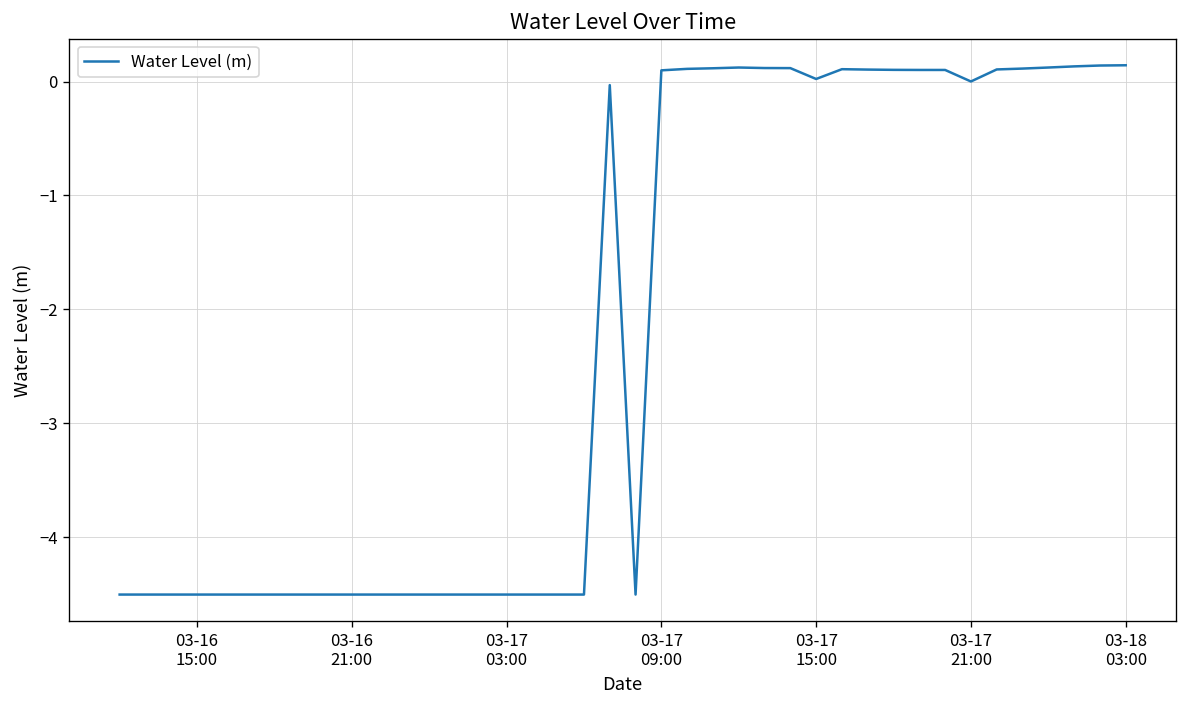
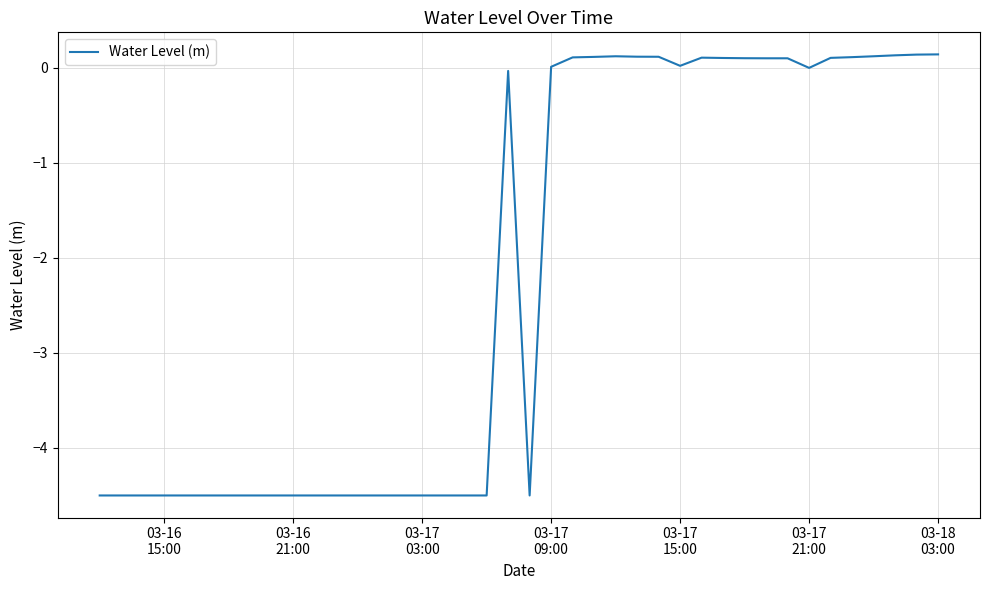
  {
    "03-16 15:00": -4.5,
    "03-16 21:00": -4.5,
    "03-17 03:00": -4.5,
-   "03-17 09:00": 0.1,
+   "03-17 09:00": 0.0,
    "03-17 15:00": 0.0,
    "03-17 21:00": 0.0,
    "03-18 03:00": 0.1
  }
